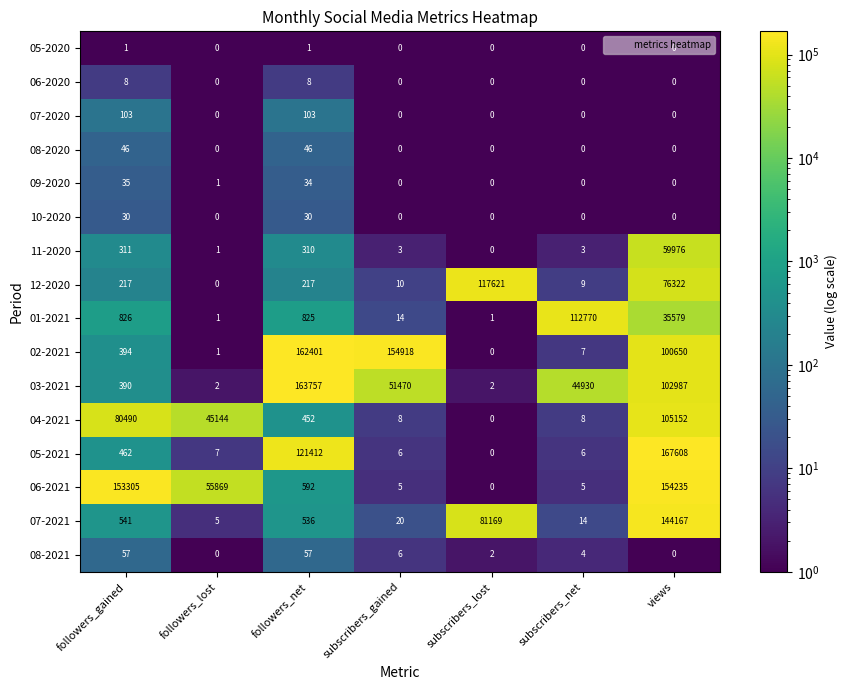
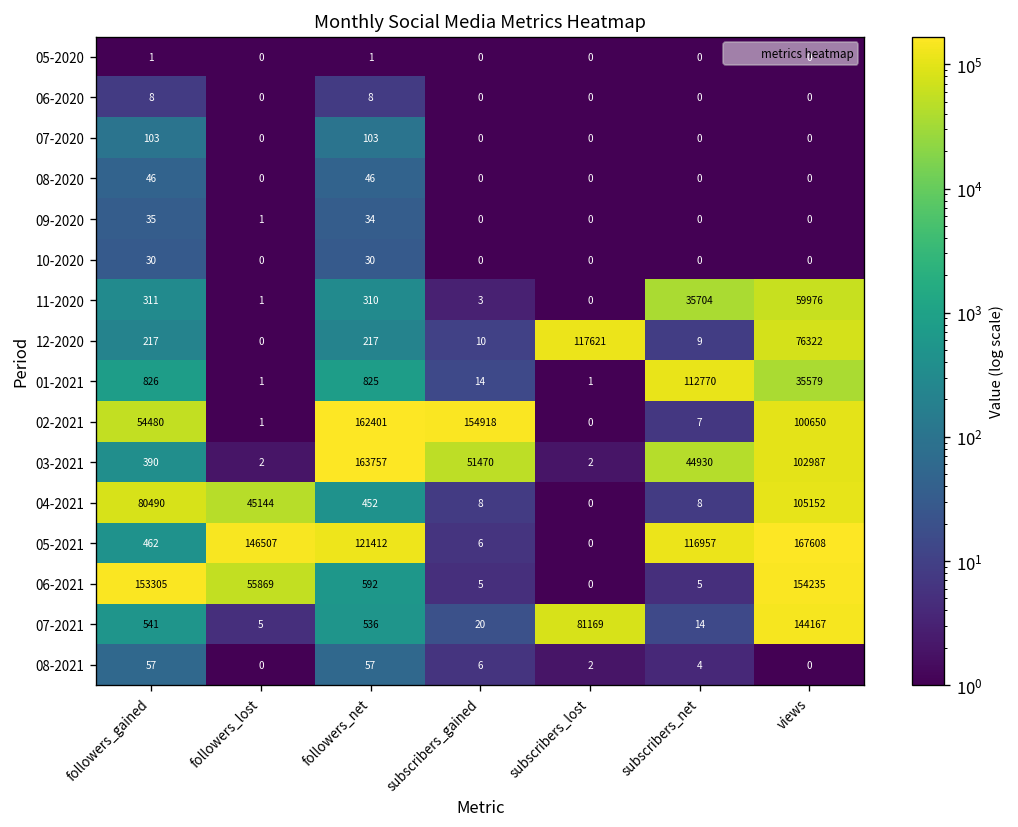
  {
    "05-2020": {
      "followers_gained": 1,
      "followers_lost": 0,
      "followers_net": 1,
      "subscribers_gained": 0,
      "subscribers_lost": 0,
      "subscribers_net": 0
    },
    "06-2020": {
      "followers_gained": 8,
      "followers_lost": 0,
      "followers_net": 8,
      "subscribers_gained": 0,
      "subscribers_lost": 0,
      "subscribers_net": 0,
      "views": 0
    },
    "07-2020": {
      "followers_gained": 103,
      "followers_lost": 0,
      "followers_net": 103,
      "subscribers_gained": 0,
      "subscribers_lost": 0,
      "subscribers_net": 0,
      "views": 0
    },
    "08-2020": {
      "followers_gained": 46,
      "followers_lost": 0,
      "followers_net": 46,
      "subscribers_gained": 0,
      "subscribers_lost": 0,
      "subscribers_net": 0,
      "views": 0
    },
    "09-2020": {
      "followers_gained": 35,
      "followers_lost": 1,
      "followers_net": 34,
      "subscribers_gained": 0,
      "subscribers_lost": 0,
      "subscribers_net": 0,
      "views": 0
    },
    "10-2020": {
      "followers_gained": 30,
      "followers_lost": 0,
      "followers_net": 30,
      "subscribers_gained": 0,
      "subscribers_lost": 0,
      "subscribers_net": 0,
      "views": 0
    },
    "11-2020": {
      "followers_gained": 311,
      "followers_lost": 1,
      "followers_net": 310,
      "subscribers_gained": 3,
      "subscribers_lost": 0,
-     "subscribers_net": 3,
+     "subscribers_net": 35704,
      "views": 59976
    },
    "12-2020": {
      "followers_gained": 217,
      "followers_lost": 0,
      "followers_net": 217,
      "subscribers_gained": 10,
      "subscribers_lost": 117621,
      "subscribers_net": 9,
      "views": 76322
    },
    "01-2021": {
      "followers_gained": 826,
      "followers_lost": 1,
      "followers_net": 825,
      "subscribers_gained": 14,
      "subscribers_lost": 1,
      "subscribers_net": 112770,
      "views": 35579
    },
    "02-2021": {
-     "followers_gained": 394,
+     "followers_gained": 54480,
      "followers_lost": 1,
      "followers_net": 162401,
      "subscribers_gained": 154918,
      "subscribers_lost": 0,
      "subscribers_net": 7,
      "views": 100650
    },
    "03-2021": {
      "followers_gained": 390,
      "followers_lost": 2,
      "followers_net": 163757,
      "subscribers_gained": 51470,
      "subscribers_lost": 2,
      "subscribers_net": 44930,
      "views": 102987
    },
    "04-2021": {
      "followers_gained": 80490,
      "followers_lost": 45144,
      "followers_net": 452,
      "subscribers_gained": 8,
      "subscribers_lost": 0,
      "subscribers_net": 8,
      "views": 105152
    },
    "05-2021": {
      "followers_gained": 462,
-     "followers_lost": 7,
+     "followers_lost": 146507,
      "followers_net": 121412,
      "subscribers_gained": 6,
      "subscribers_lost": 0,
-     "subscribers_net": 6,
+     "subscribers_net": 116957,
      "views": 167608
    },
    "06-2021": {
      "followers_gained": 153305,
      "followers_lost": 55869,
      "followers_net": 592,
      "subscribers_gained": 5,
      "subscribers_lost": 0,
      "subscribers_net": 5,
      "views": 154235
    },
    "07-2021": {
      "followers_gained": 541,
      "followers_lost": 5,
      "followers_net": 536,
      "subscribers_gained": 20,
      "subscribers_lost": 81169,
      "subscribers_net": 14,
      "views": 144167
    },
    "08-2021": {
      "followers_gained": 57,
      "followers_lost": 0,
      "followers_net": 57,
      "subscribers_gained": 6,
      "subscribers_lost": 2,
      "subscribers_net": 4,
      "views": 0
    }
  }
